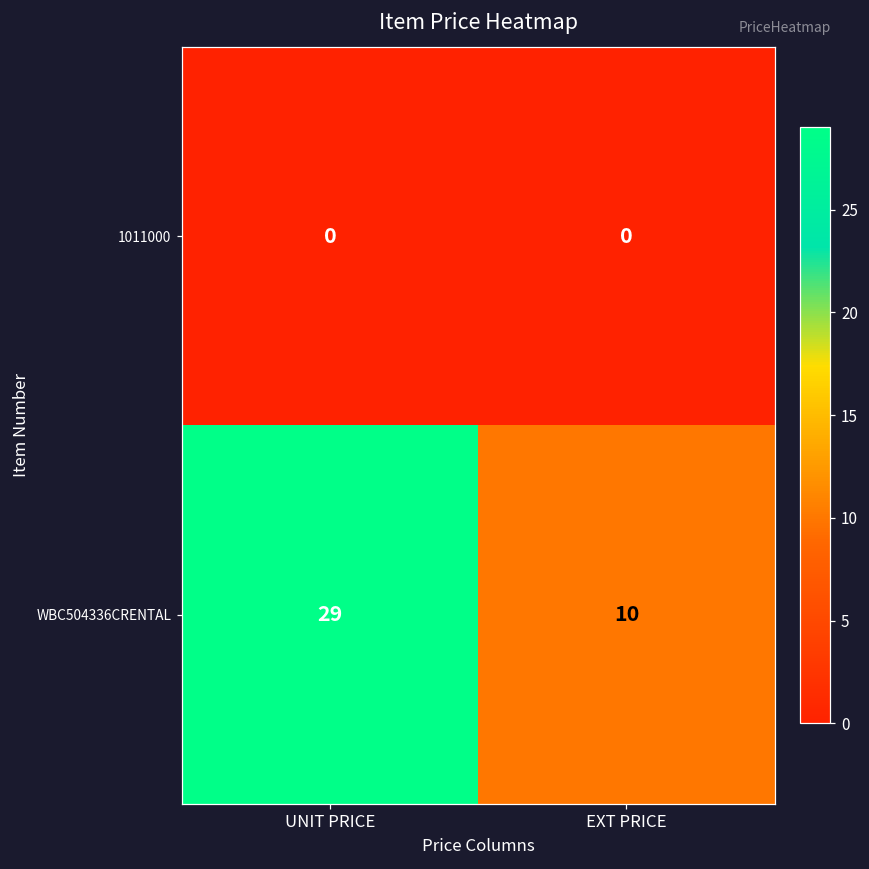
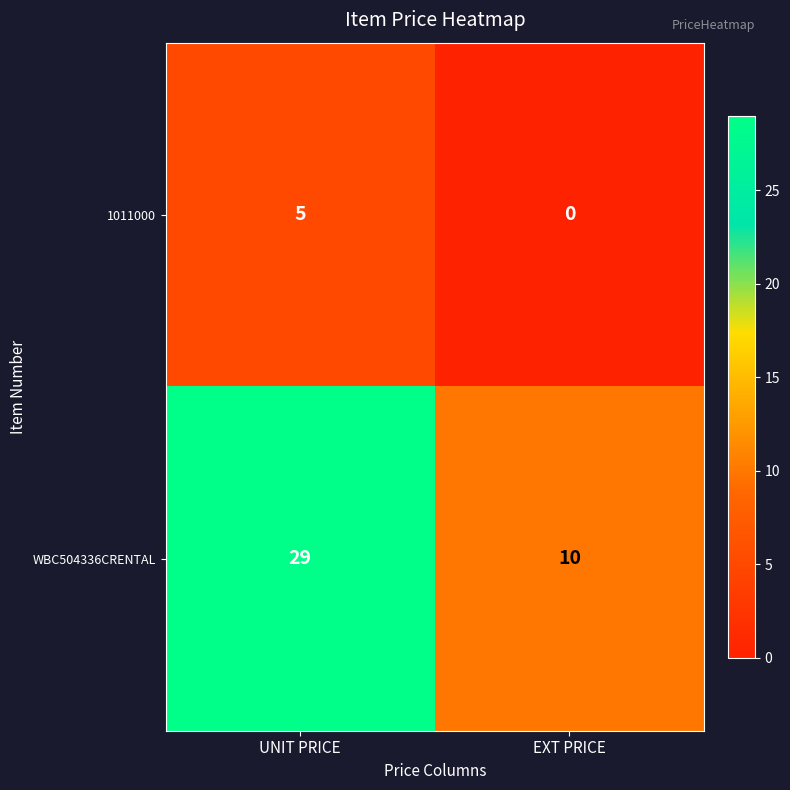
  {
    "1011000": {
-     "UNIT PRICE": 0,
+     "UNIT PRICE": 5,
      "EXT PRICE": 0
    },
    "WBC504336CRENTAL": {
      "UNIT PRICE": 29,
      "EXT PRICE": 10
    }
  }
